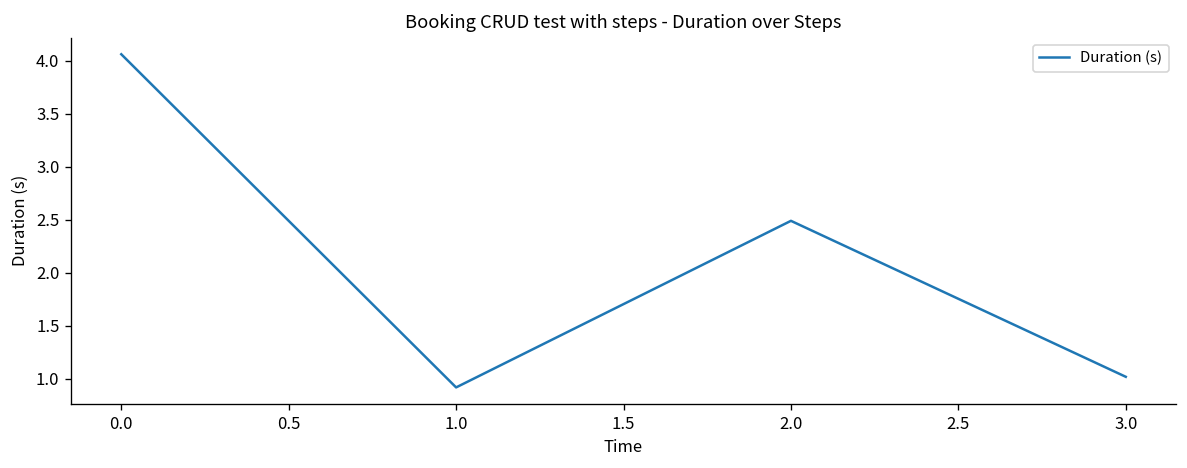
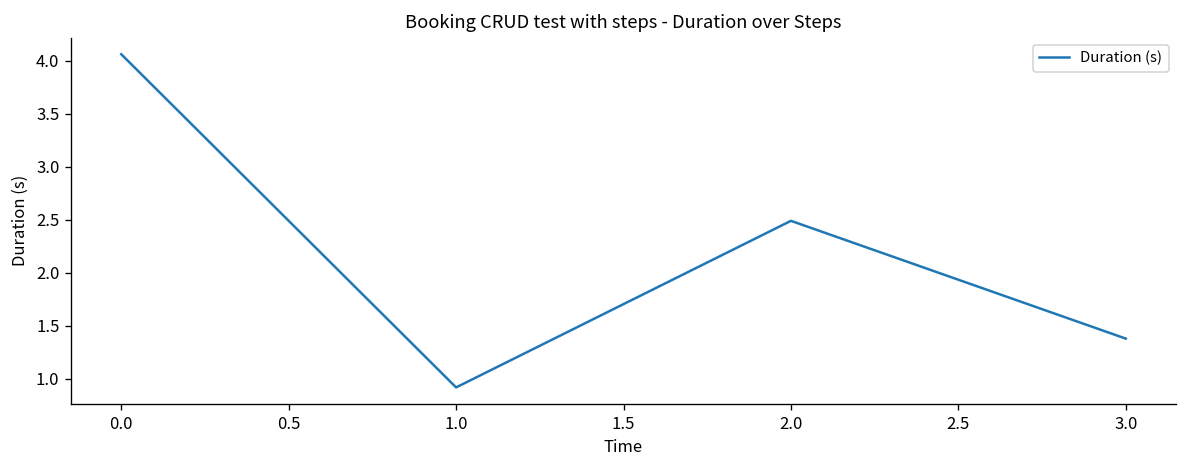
  {
    "0.0": 4.1,
    "1.0": 0.9,
    "2.0": 2.5,
-   "3.0": 1.0
+   "3.0": 1.4
  }
